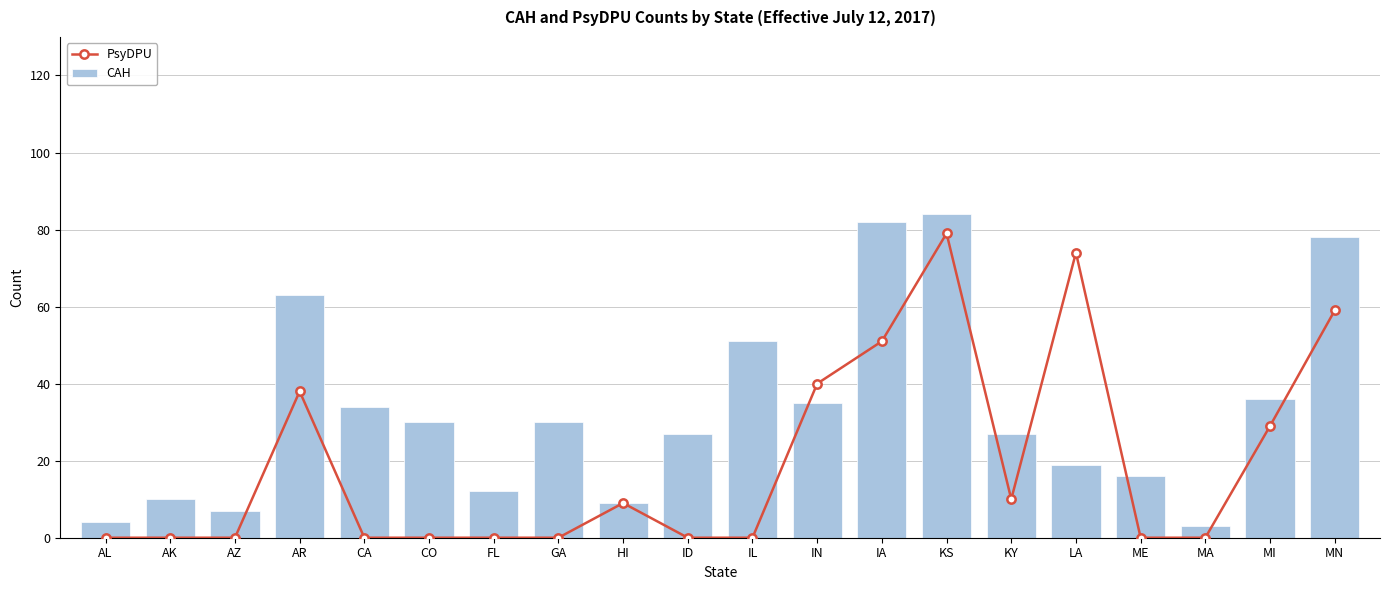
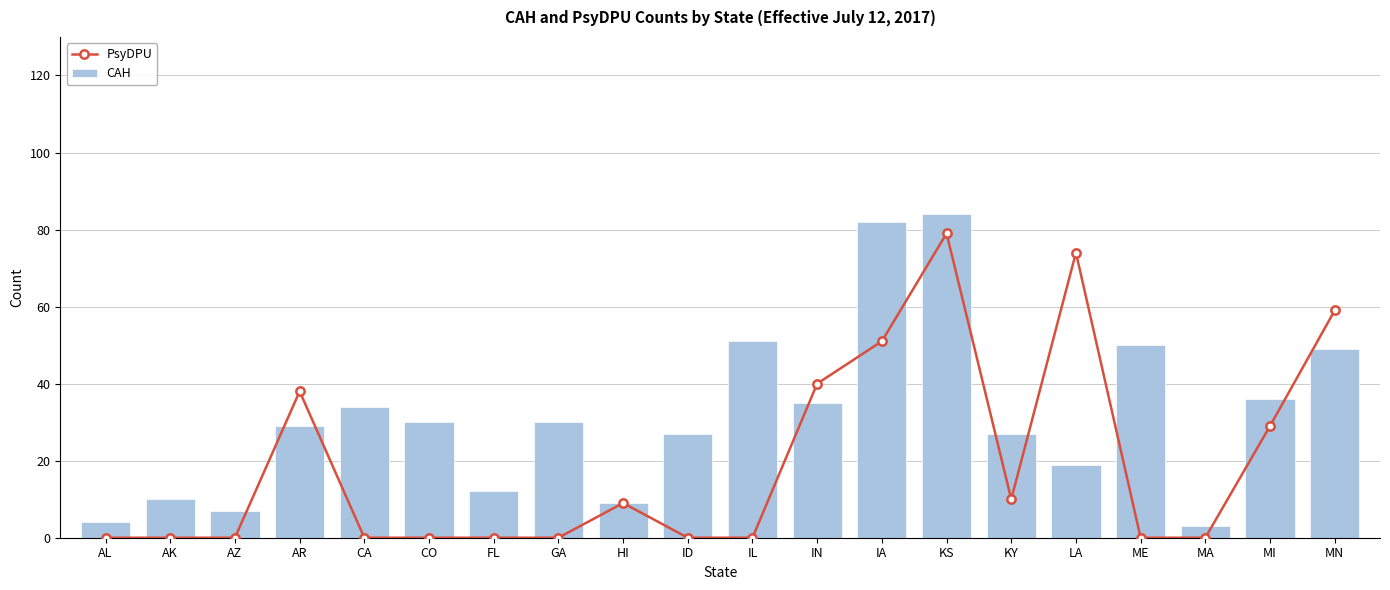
  {
    "CAH": {
      "AL": 4,
      "AK": 10,
      "AZ": 7,
-     "AR": 63,
+     "AR": 29,
      "CA": 34,
      "CO": 30,
      "FL": 12,
      "GA": 30,
      "HI": 9,
      "ID": 27,
      "IL": 51,
      "IN": 35,
      "IA": 82,
      "KS": 84,
      "KY": 27,
      "LA": 19,
-     "ME": 16,
+     "ME": 50,
      "MA": 3,
      "MI": 36,
-     "MN": 78
+     "MN": 49
    },
    "PsyDPU": {
      "AL": 0,
      "AK": 0,
      "AZ": 0,
      "AR": 38,
      "CA": 0,
      "CO": 0,
      "FL": 0,
      "GA": 0,
      "HI": 9,
      "ID": 0,
      "IL": 0,
      "IN": 40,
      "IA": 51,
      "KS": 79,
      "KY": 10,
      "LA": 74,
      "ME": 0,
      "MA": 0,
      "MI": 29,
      "MN": 59
    }
  }
